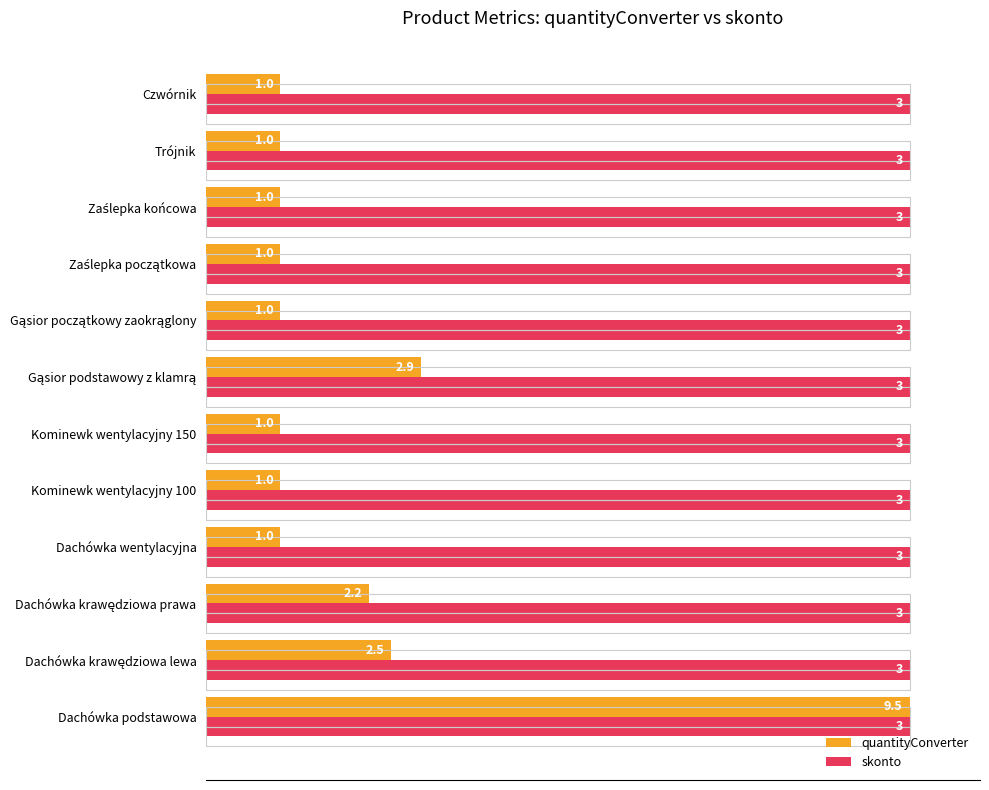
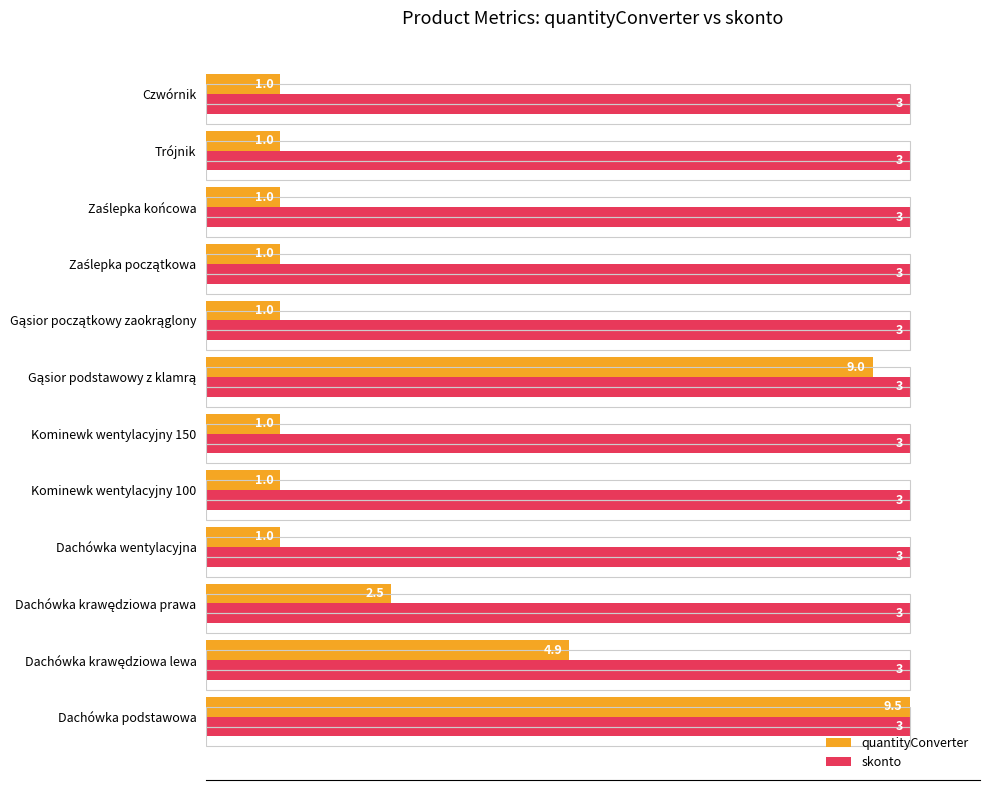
  {
    "quantityConverter": {
-     "Gąsior podstawowy z klamrą": 2.9,
-     "Dachówka krawędziowa prawa": 2.2,
-     "Dachówka krawędziowa lewa": 2.5
+     "Gąsior podstawowy z klamrą": 9.0,
+     "Dachówka krawędziowa prawa": 2.5,
+     "Dachówka krawędziowa lewa": 4.9
    }
  }
